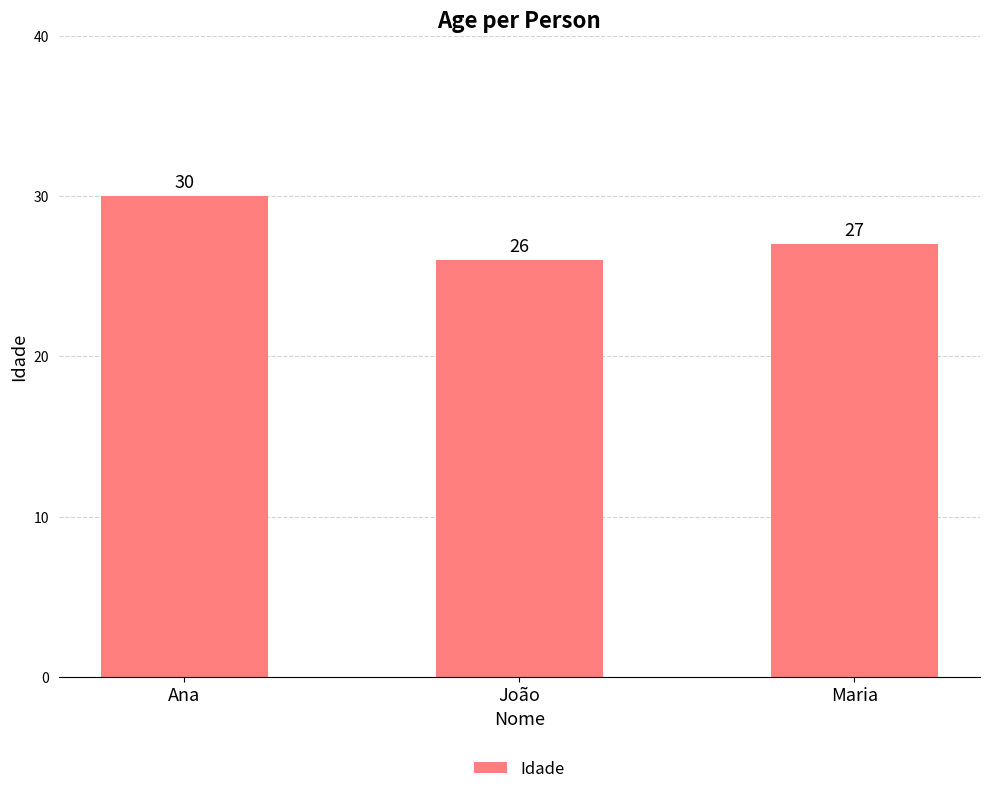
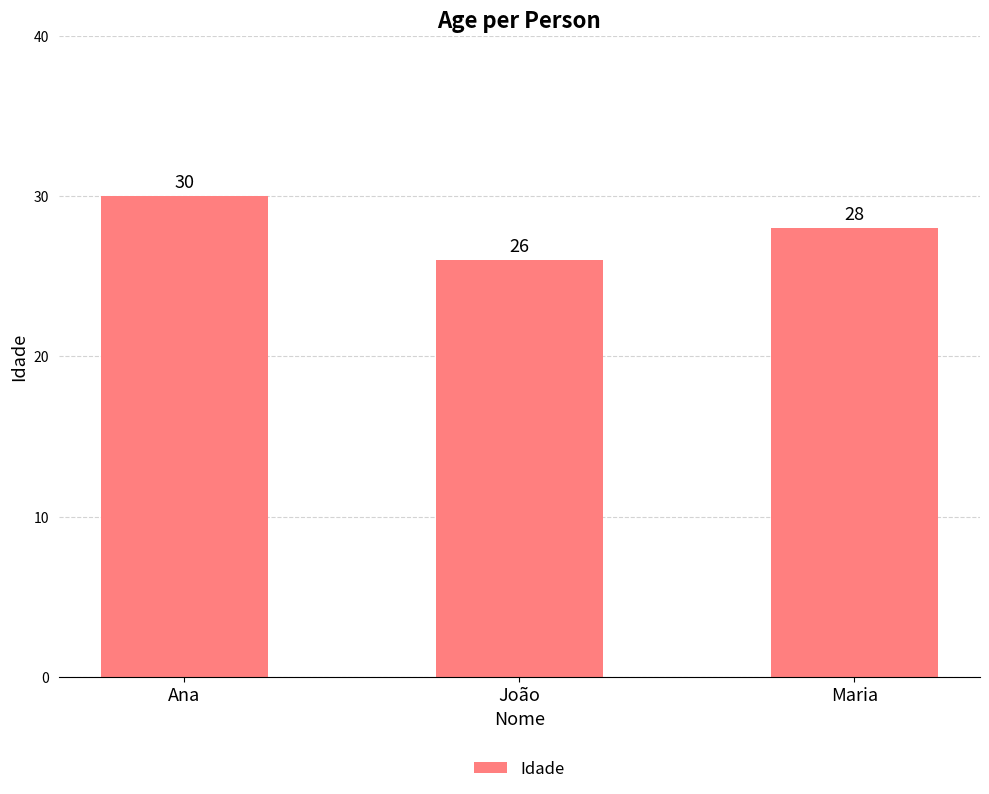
  {
    "Ana": 30,
    "João": 26,
-   "Maria": 27
+   "Maria": 28
  }
